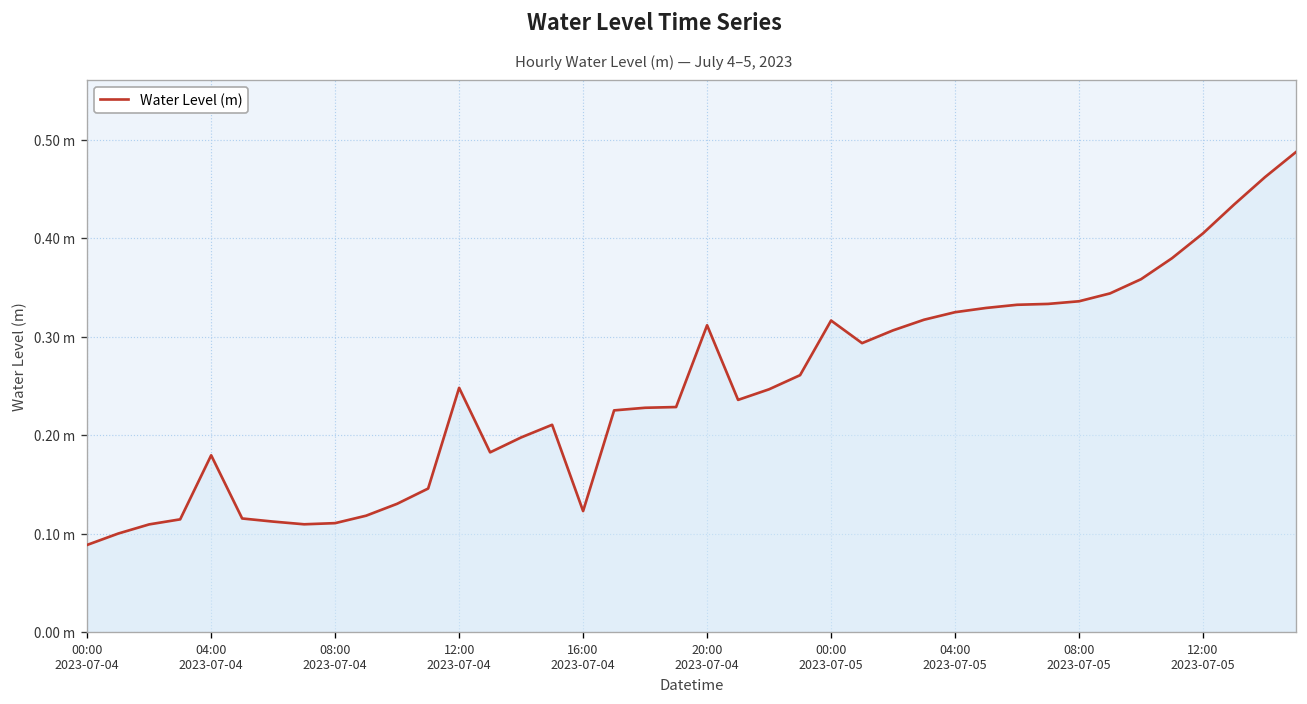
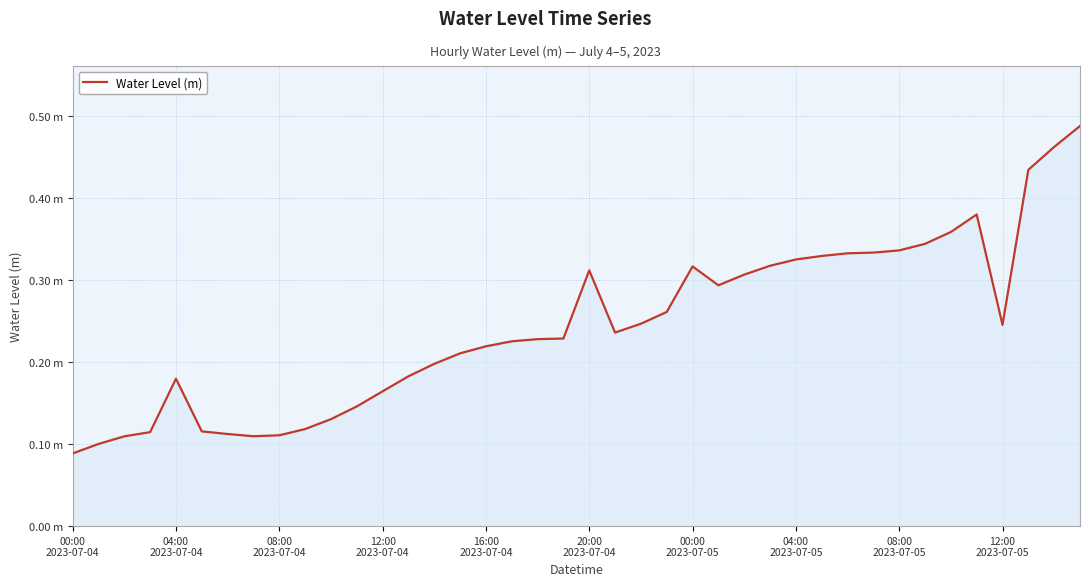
  {
    "00:00 2023-07-04": "0.09 m",
    "04:00 2023-07-04": "0.18 m",
    "08:00 2023-07-04": "0.11 m",
-   "12:00 2023-07-04": "0.25 m",
-   "16:00 2023-07-04": "0.12 m",
+   "12:00 2023-07-04": "0.16 m",
+   "16:00 2023-07-04": "0.22 m",
    "20:00 2023-07-04": "0.31 m",
    "00:00 2023-07-05": "0.32 m",
    "04:00 2023-07-05": "0.32 m",
    "08:00 2023-07-05": "0.34 m",
-   "12:00 2023-07-05": "0.40 m"
+   "12:00 2023-07-05": "0.25 m"
  }
